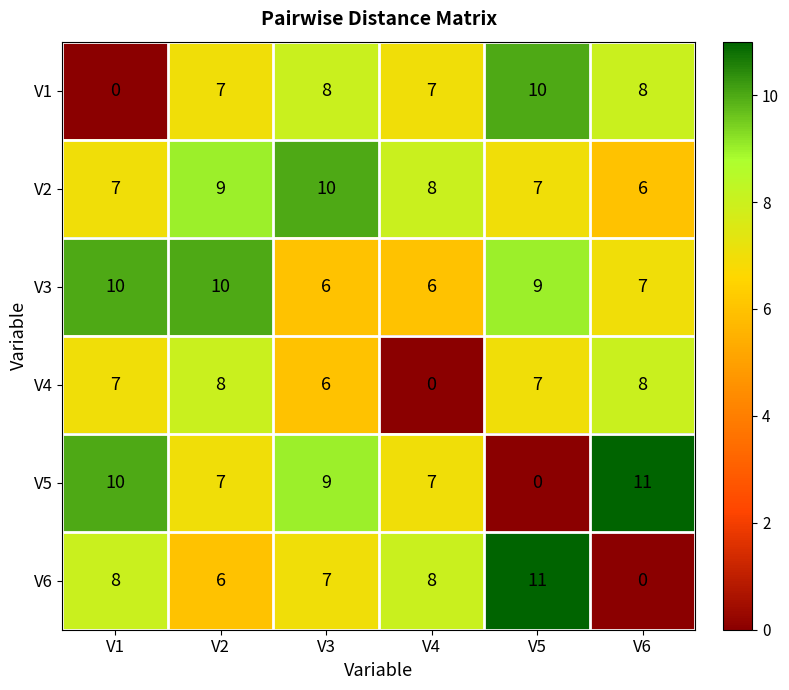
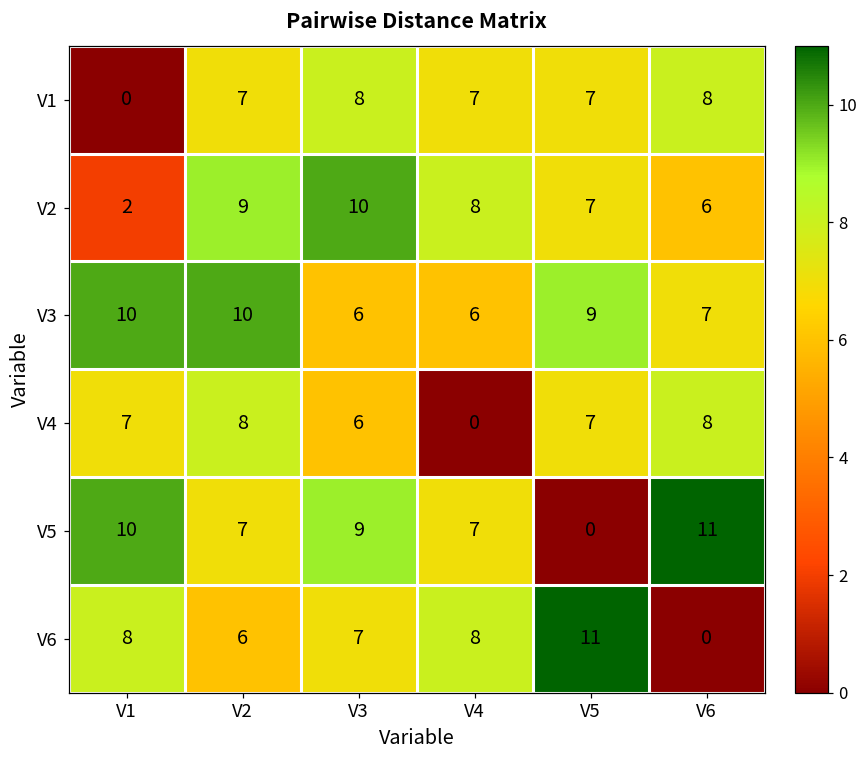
  {
    "V1": {
      "V1": 0,
      "V2": 7,
      "V3": 8,
      "V4": 7,
-     "V5": 10,
+     "V5": 7,
      "V6": 8
    },
    "V2": {
-     "V1": 7,
+     "V1": 2,
      "V2": 9,
      "V3": 10,
      "V4": 8,
      "V5": 7,
      "V6": 6
    },
    "V3": {
      "V1": 10,
      "V2": 10,
      "V3": 6,
      "V4": 6,
      "V5": 9,
      "V6": 7
    },
    "V4": {
      "V1": 7,
      "V2": 8,
      "V3": 6,
      "V4": 0,
      "V5": 7,
      "V6": 8
    },
    "V5": {
      "V1": 10,
      "V2": 7,
      "V3": 9,
      "V4": 7,
      "V5": 0,
      "V6": 11
    },
    "V6": {
      "V1": 8,
      "V2": 6,
      "V3": 7,
      "V4": 8,
      "V5": 11,
      "V6": 0
    }
  }
